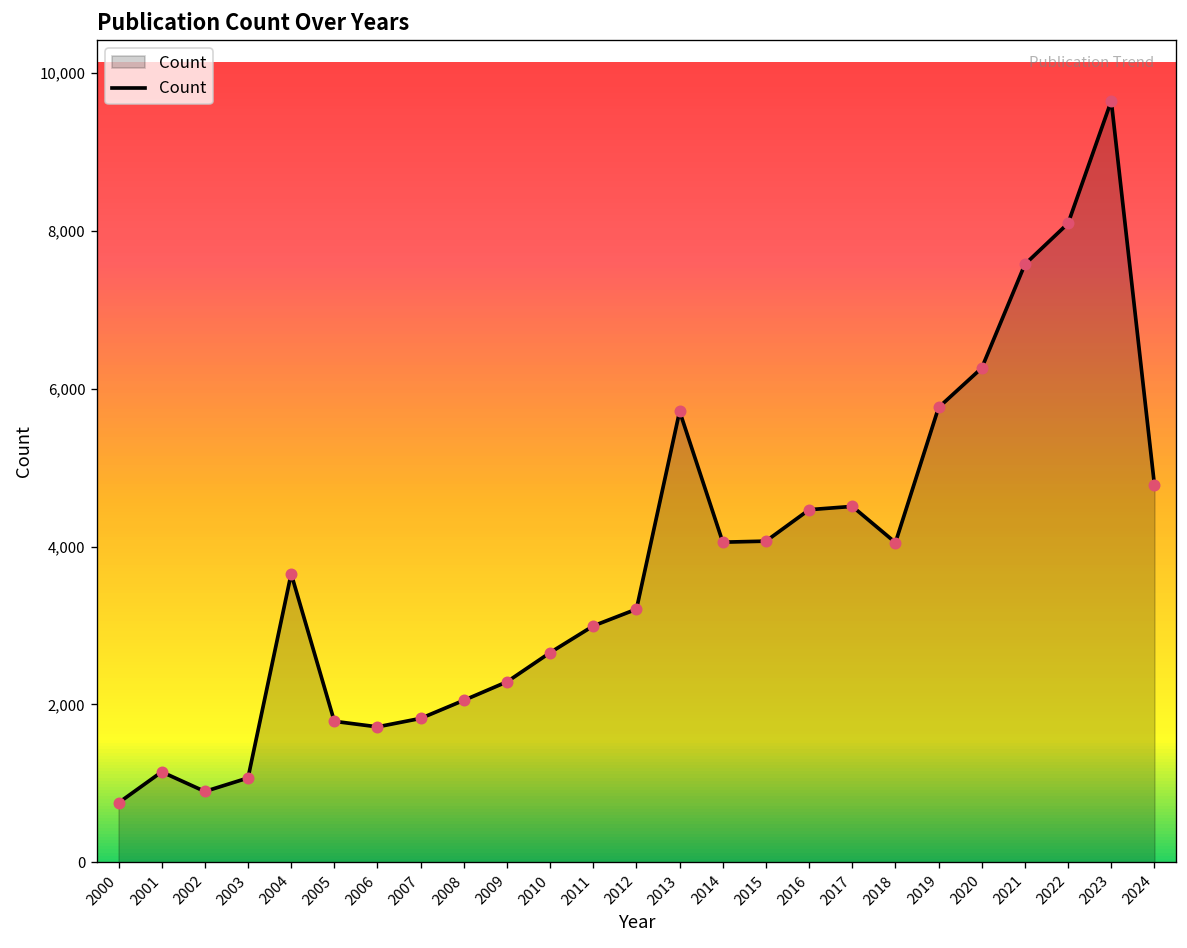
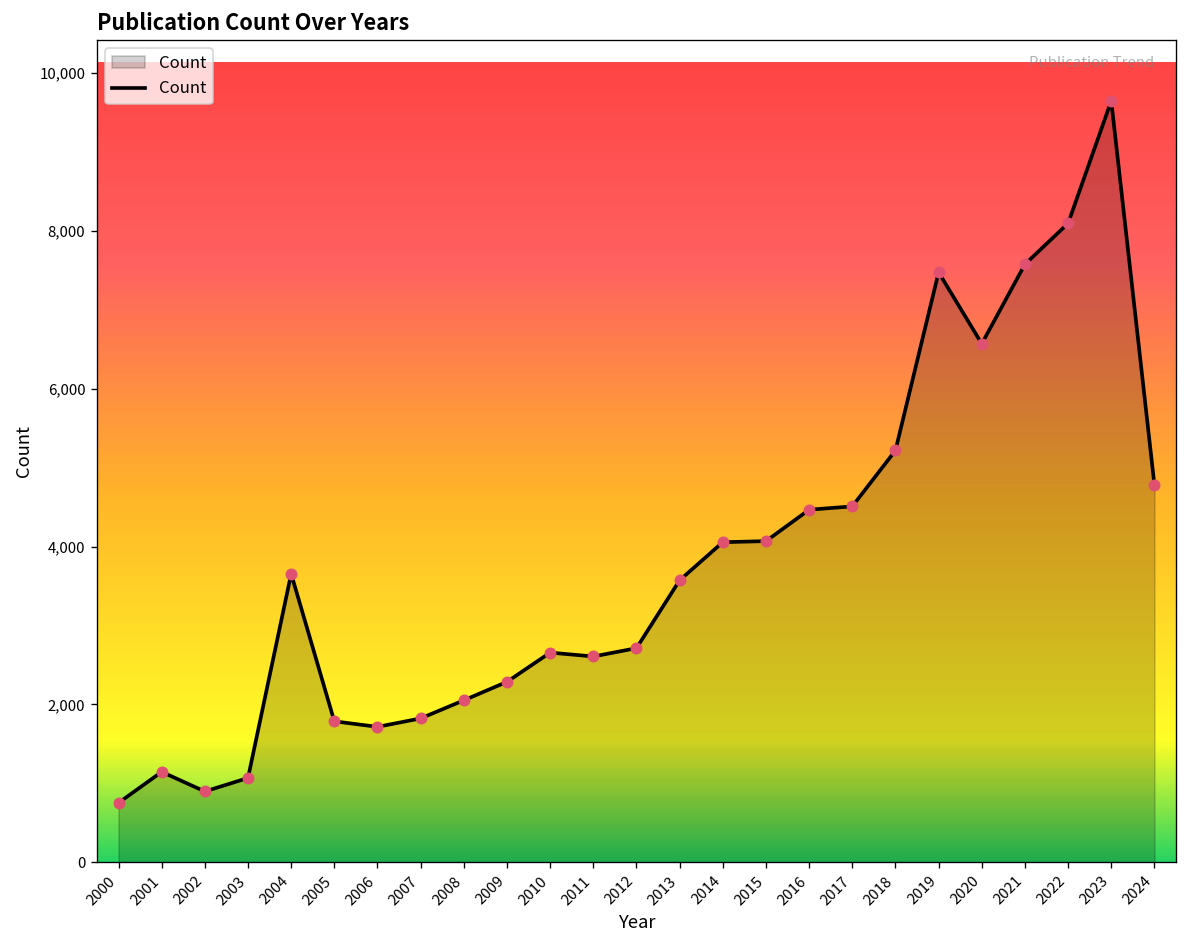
  {
    "2000": "800",
    "2001": "1,100",
    "2002": "900",
    "2003": "1,100",
    "2004": "3,700",
    "2005": "1,800",
    "2006": "1,700",
    "2007": "1,800",
    "2008": "2,100",
    "2009": "2,300",
    "2010": "2,700",
-   "2011": "3,000",
-   "2012": "3,200",
-   "2013": "5,700",
+   "2011": "2,600",
+   "2012": "2,700",
+   "2013": "3,600",
    "2014": "4,100",
    "2015": "4,100",
    "2016": "4,500",
    "2017": "4,500",
-   "2018": "4,100",
-   "2019": "5,800",
-   "2020": "6,300",
+   "2018": "5,200",
+   "2019": "7,500",
+   "2020": "6,600",
    "2021": "7,600",
    "2022": "8,100",
    "2023": "9,600",
    "2024": "4,800"
  }
